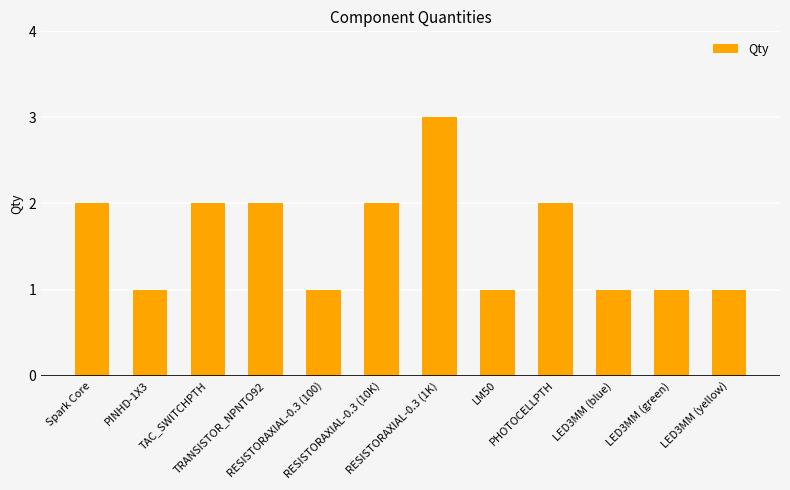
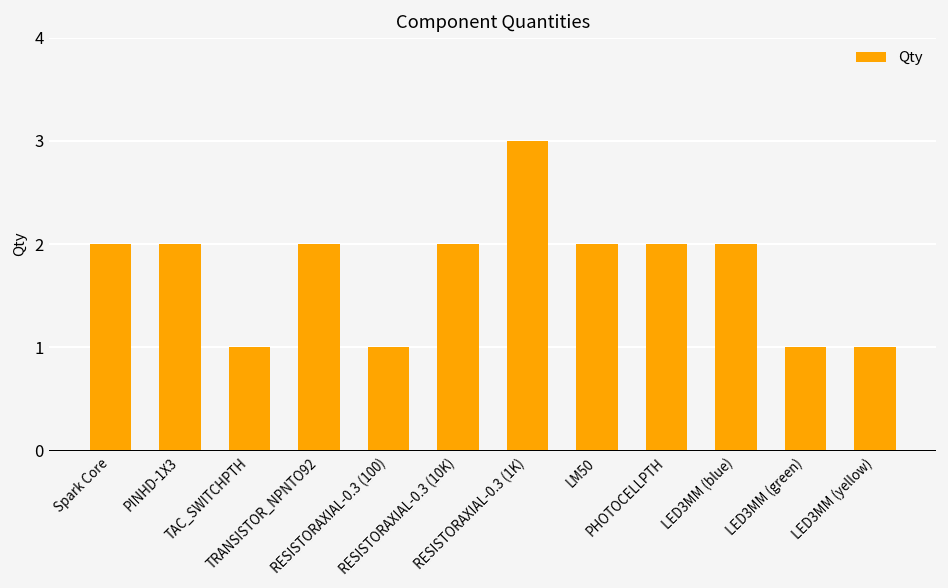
  {
    "Spark Core": 2,
-   "PINHD-1X3": 1,
-   "TAC_SWITCHPTH": 2,
+   "PINHD-1X3": 2,
+   "TAC_SWITCHPTH": 1,
    "TRANSISTOR_NPNTO92": 2,
    "RESISTORAXIAL-0.3 (100)": 1,
    "RESISTORAXIAL-0.3 (10K)": 2,
    "RESISTORAXIAL-0.3 (1K)": 3,
-   "LM50": 1,
+   "LM50": 2,
    "PHOTOCELLPTH": 2,
-   "LED3MM (blue)": 1,
+   "LED3MM (blue)": 2,
    "LED3MM (green)": 1,
    "LED3MM (yellow)": 1
  }
